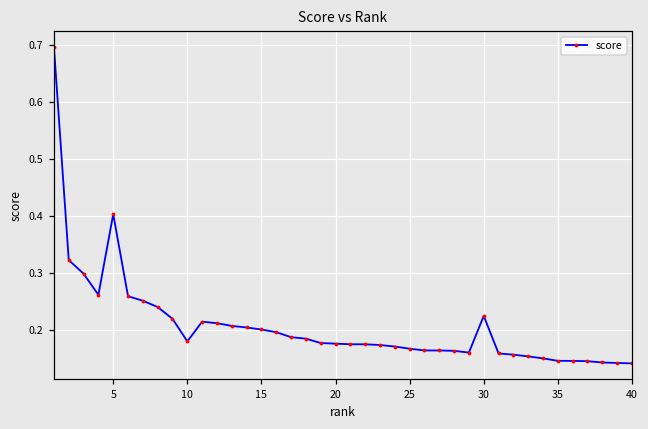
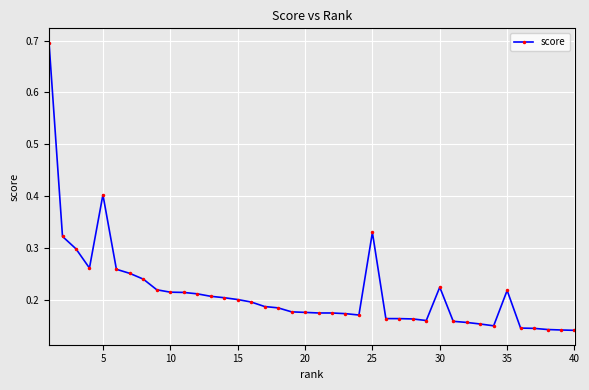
  {
    "5": 0.40,
-   "10": 0.18,
+   "10": 0.22,
    "15": 0.20,
    "20": 0.18,
-   "25": 0.17,
+   "25": 0.33,
    "30": 0.22,
-   "35": 0.15,
+   "35": 0.22,
    "40": 0.14
  }
